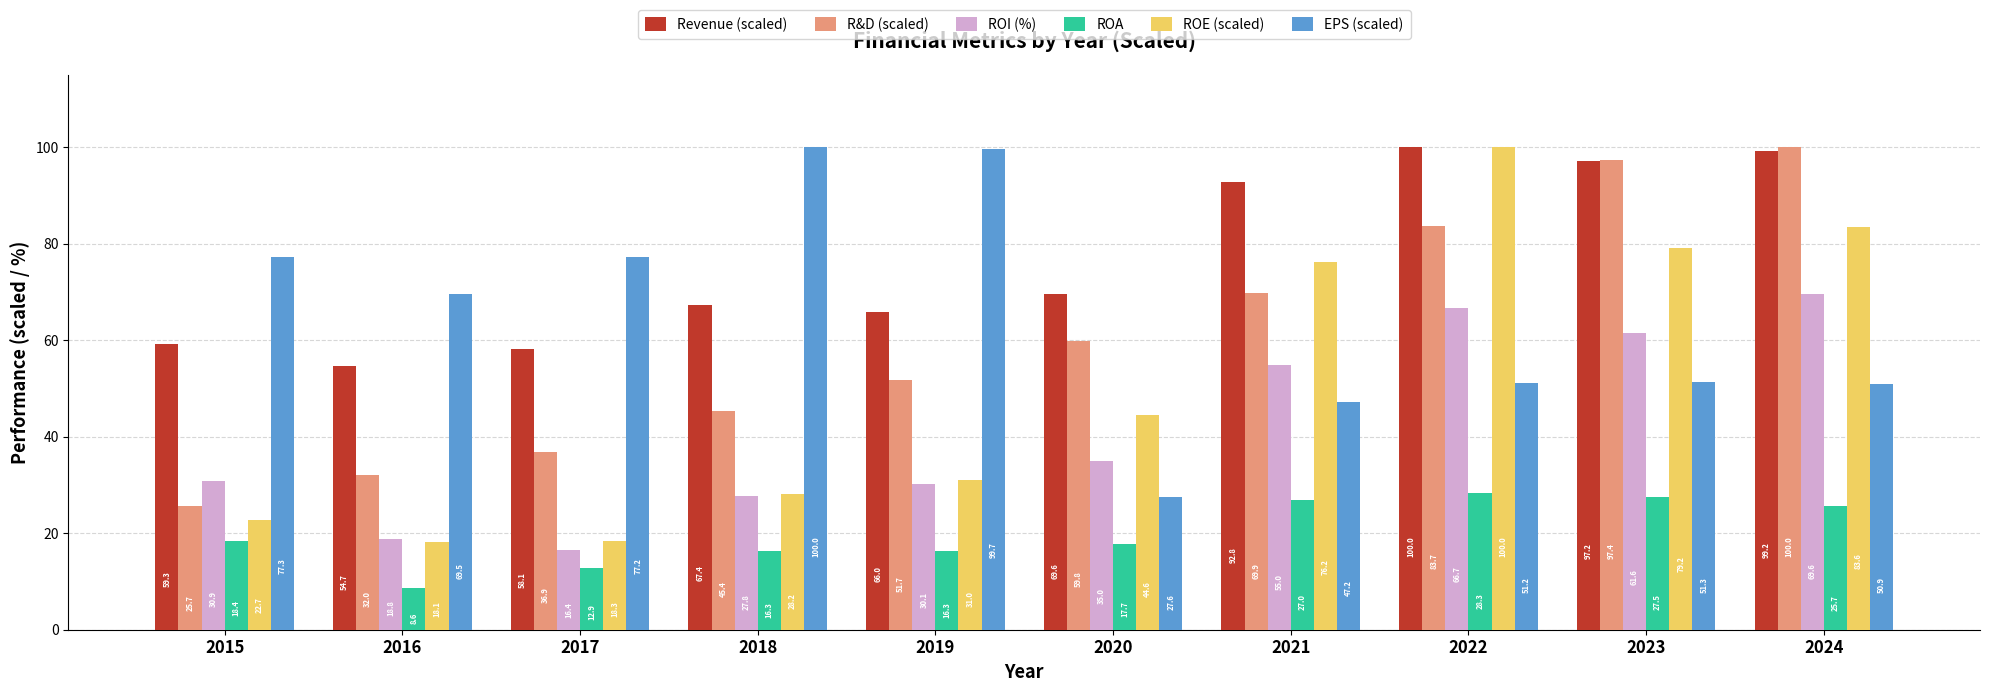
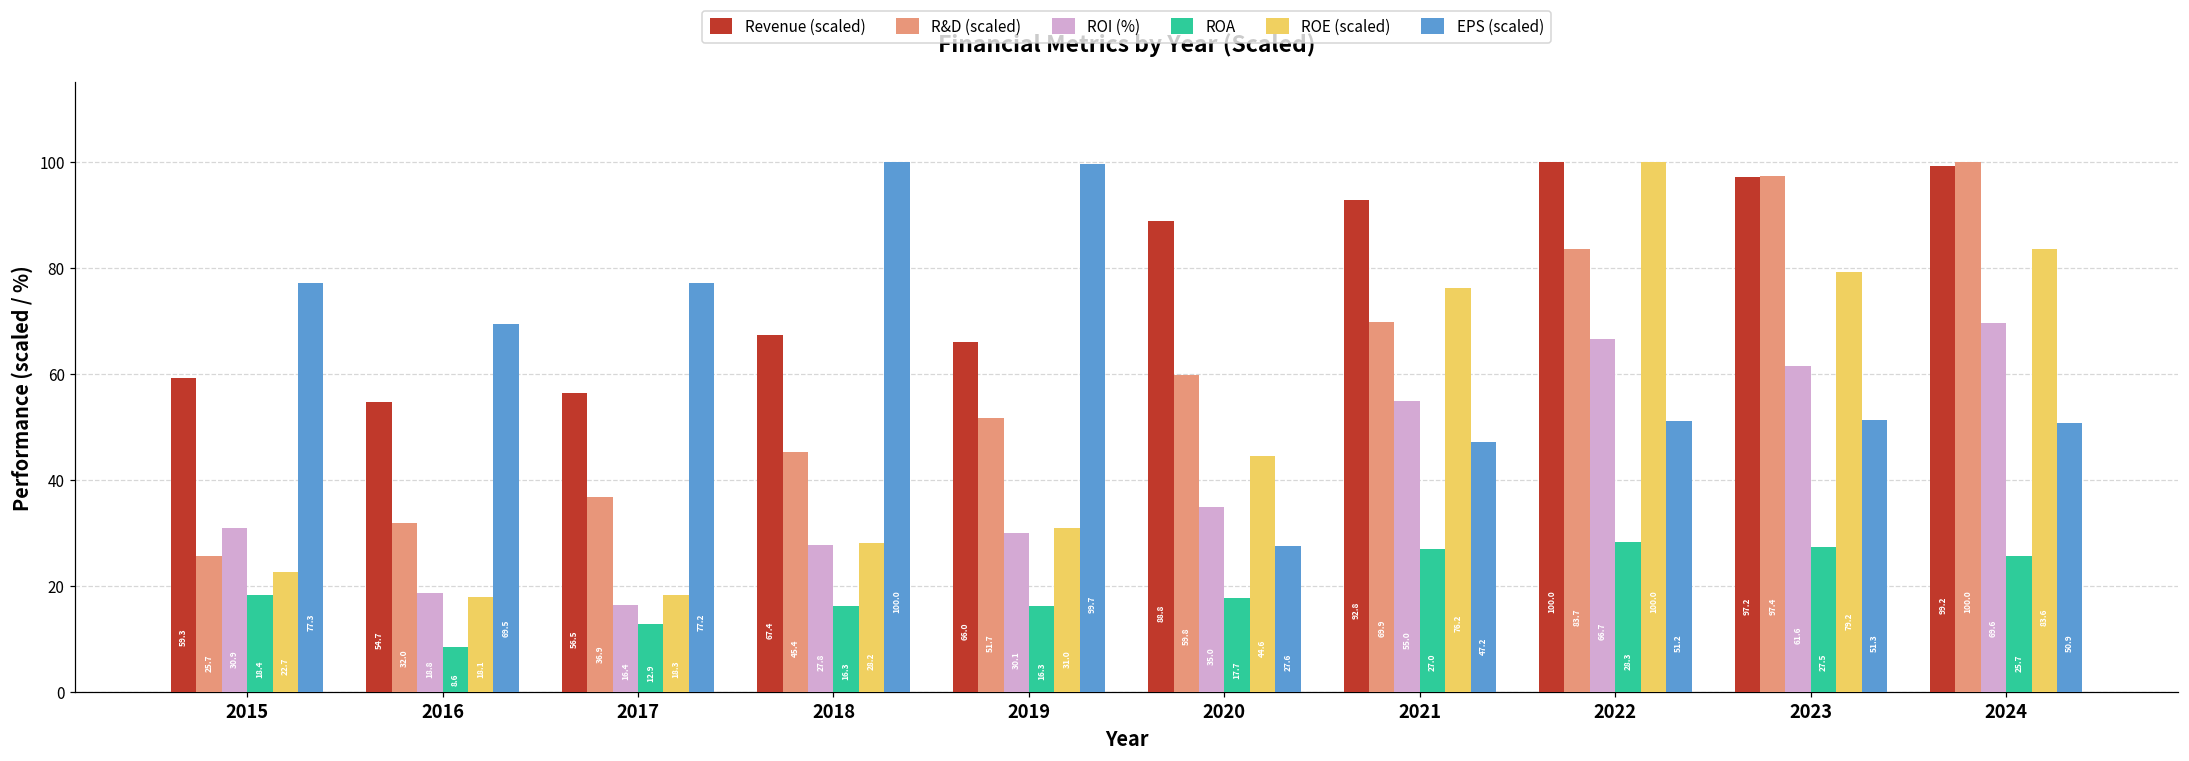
  {
    "Revenue (scaled)": {
      "2015": 59.3,
      "2016": 54.7,
-     "2017": 58.1,
+     "2017": 56.5,
      "2018": 67.4,
      "2019": 66.0,
-     "2020": 69.6,
+     "2020": 88.8,
      "2021": 92.8,
      "2022": 100.0,
      "2023": 97.2,
      "2024": 99.2
    },
    "R&D (scaled)": {
      "2015": 25.7,
      "2016": 32.0,
      "2017": 36.9,
      "2018": 45.4,
      "2019": 51.7,
      "2020": 59.8,
      "2021": 69.9,
      "2022": 83.7,
      "2023": 97.4,
      "2024": 100.0
    },
    "ROI (%)": {
      "2015": 30.9,
      "2016": 18.8,
      "2017": 16.4,
      "2018": 27.8,
      "2019": 30.1,
      "2020": 35.0,
      "2021": 55.0,
      "2022": 66.7,
      "2023": 61.6,
      "2024": 69.6
    },
    "ROA": {
      "2015": 18.4,
      "2016": 8.6,
      "2017": 12.9,
      "2018": 16.3,
      "2019": 16.3,
      "2020": 17.7,
      "2021": 27.0,
      "2022": 28.3,
      "2023": 27.5,
      "2024": 25.7
    },
    "ROE (scaled)": {
      "2015": 22.7,
      "2016": 18.1,
      "2017": 18.3,
      "2018": 28.2,
      "2019": 31.0,
      "2020": 44.6,
      "2021": 76.2,
      "2022": 100.0,
      "2023": 79.2,
      "2024": 83.6
    },
    "EPS (scaled)": {
      "2015": 77.3,
      "2016": 69.5,
      "2017": 77.2,
      "2018": 100.0,
      "2019": 99.7,
      "2020": 27.6,
      "2021": 47.2,
      "2022": 51.2,
      "2023": 51.3,
      "2024": 50.9
    }
  }
